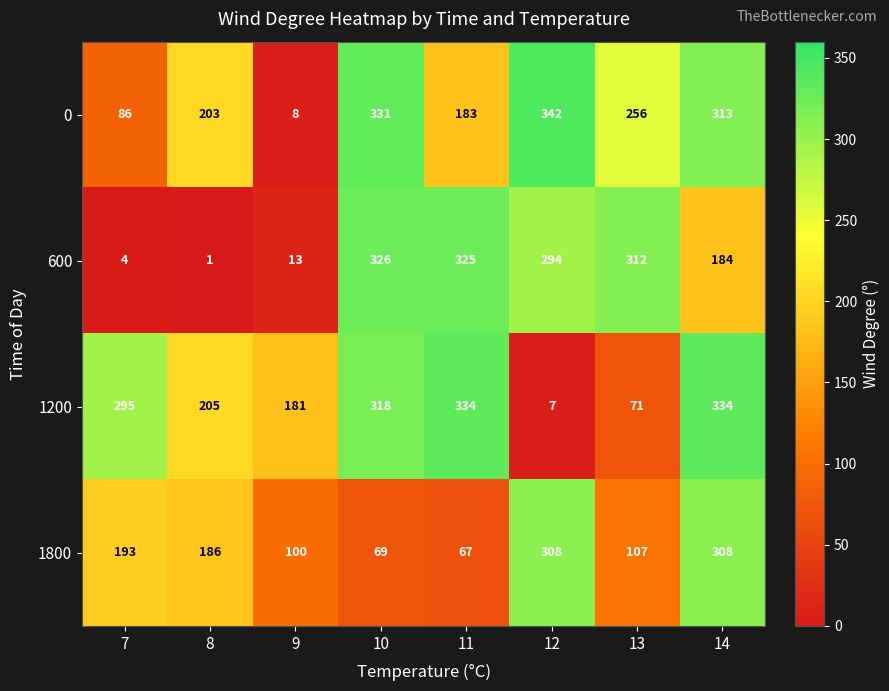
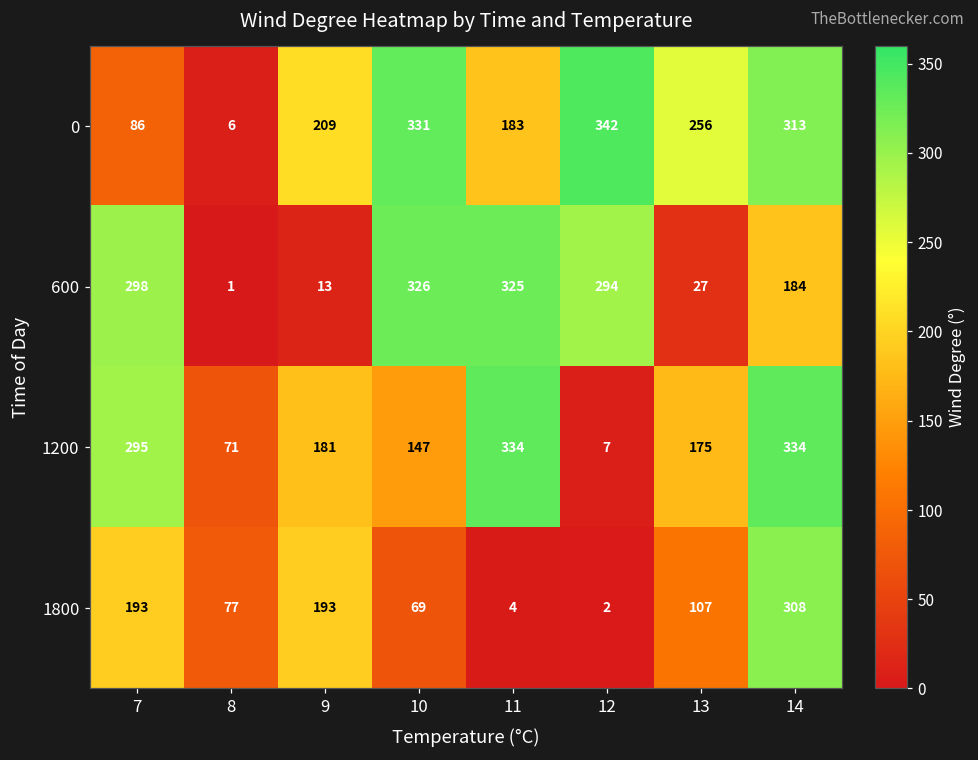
  {
    "0": {
      "7": 86,
-     "8": 203,
-     "9": 8,
+     "8": 6,
+     "9": 209,
      "10": 331,
      "11": 183,
      "12": 342,
      "13": 256,
      "14": 313
    },
    "600": {
-     "7": 4,
+     "7": 298,
      "8": 1,
      "9": 13,
      "10": 326,
      "11": 325,
      "12": 294,
-     "13": 312,
+     "13": 27,
      "14": 184
    },
    "1200": {
      "7": 295,
-     "8": 205,
+     "8": 71,
      "9": 181,
-     "10": 318,
+     "10": 147,
      "11": 334,
      "12": 7,
-     "13": 71,
+     "13": 175,
      "14": 334
    },
    "1800": {
      "7": 193,
-     "8": 186,
-     "9": 100,
+     "8": 77,
+     "9": 193,
      "10": 69,
-     "11": 67,
-     "12": 308,
+     "11": 4,
+     "12": 2,
      "13": 107,
      "14": 308
    }
  }
